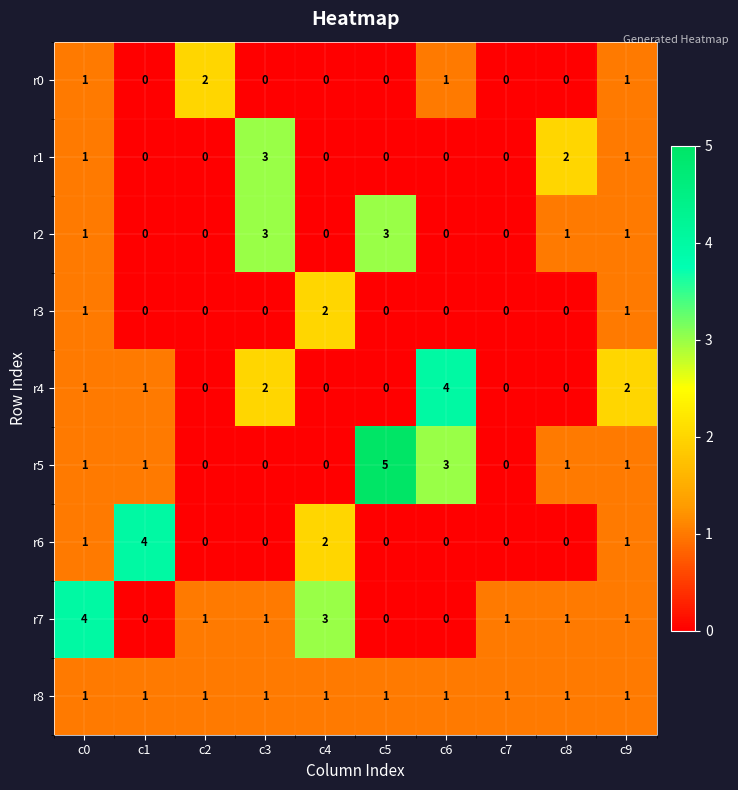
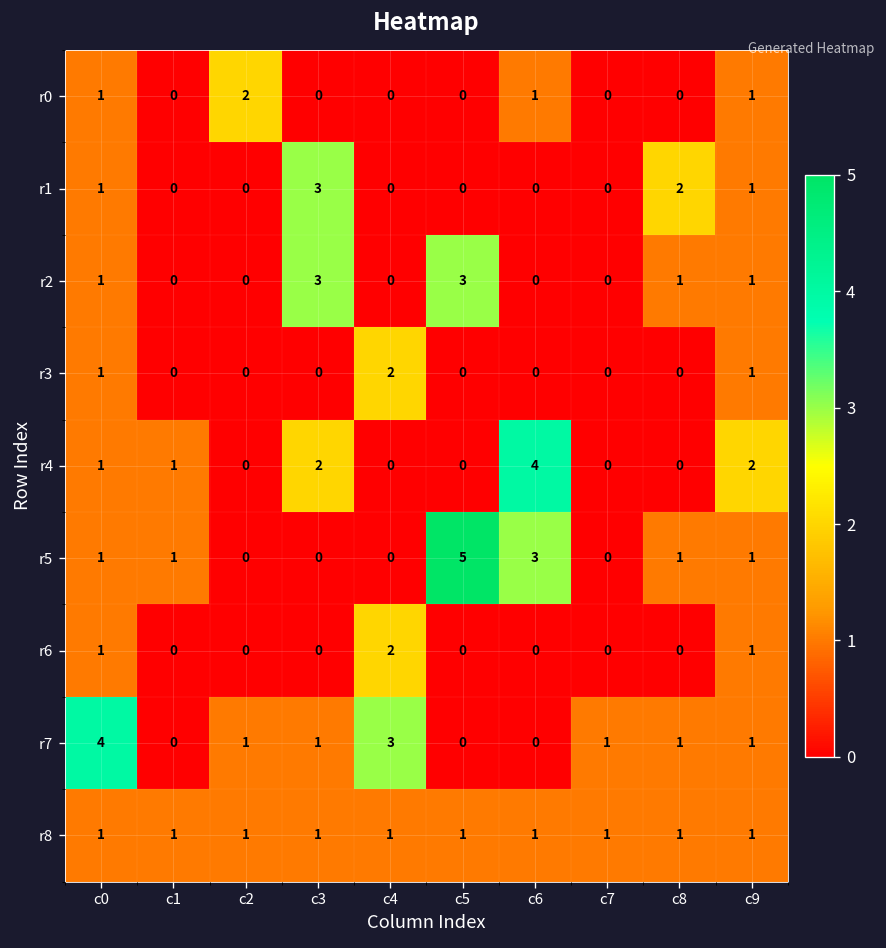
  {
    "r0": {
      "c0": 1,
      "c1": 0,
      "c2": 2,
      "c3": 0,
      "c4": 0,
      "c5": 0,
      "c6": 1,
      "c7": 0,
      "c8": 0,
      "c9": 1
    },
    "r1": {
      "c0": 1,
      "c1": 0,
      "c2": 0,
      "c3": 3,
      "c4": 0,
      "c5": 0,
      "c6": 0,
      "c7": 0,
      "c8": 2,
      "c9": 1
    },
    "r2": {
      "c0": 1,
      "c1": 0,
      "c2": 0,
      "c3": 3,
      "c4": 0,
      "c5": 3,
      "c6": 0,
      "c7": 0,
      "c8": 1,
      "c9": 1
    },
    "r3": {
      "c0": 1,
      "c1": 0,
      "c2": 0,
      "c3": 0,
      "c4": 2,
      "c5": 0,
      "c6": 0,
      "c7": 0,
      "c8": 0,
      "c9": 1
    },
    "r4": {
      "c0": 1,
      "c1": 1,
      "c2": 0,
      "c3": 2,
      "c4": 0,
      "c5": 0,
      "c6": 4,
      "c7": 0,
      "c8": 0,
      "c9": 2
    },
    "r5": {
      "c0": 1,
      "c1": 1,
      "c2": 0,
      "c3": 0,
      "c4": 0,
      "c5": 5,
      "c6": 3,
      "c7": 0,
      "c8": 1,
      "c9": 1
    },
    "r6": {
      "c0": 1,
-     "c1": 4,
+     "c1": 0,
      "c2": 0,
      "c3": 0,
      "c4": 2,
      "c5": 0,
      "c6": 0,
      "c7": 0,
      "c8": 0,
      "c9": 1
    },
    "r7": {
      "c0": 4,
      "c1": 0,
      "c2": 1,
      "c3": 1,
      "c4": 3,
      "c5": 0,
      "c6": 0,
      "c7": 1,
      "c8": 1,
      "c9": 1
    },
    "r8": {
      "c0": 1,
      "c1": 1,
      "c2": 1,
      "c3": 1,
      "c4": 1,
      "c5": 1,
      "c6": 1,
      "c7": 1,
      "c8": 1,
      "c9": 1
    }
  }
